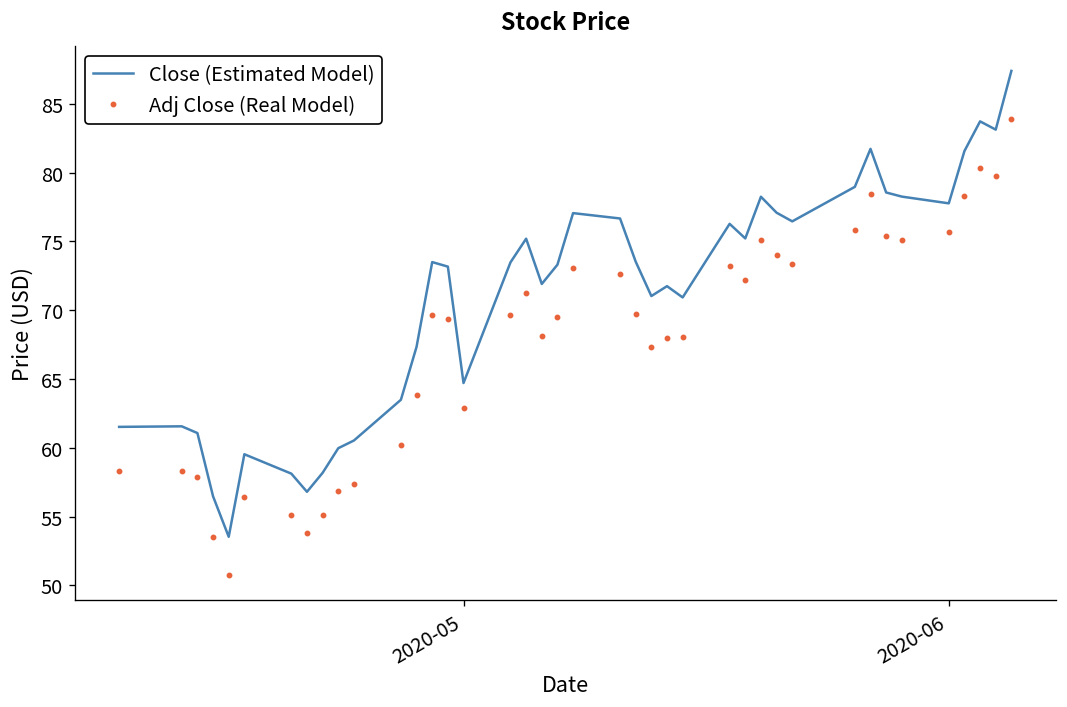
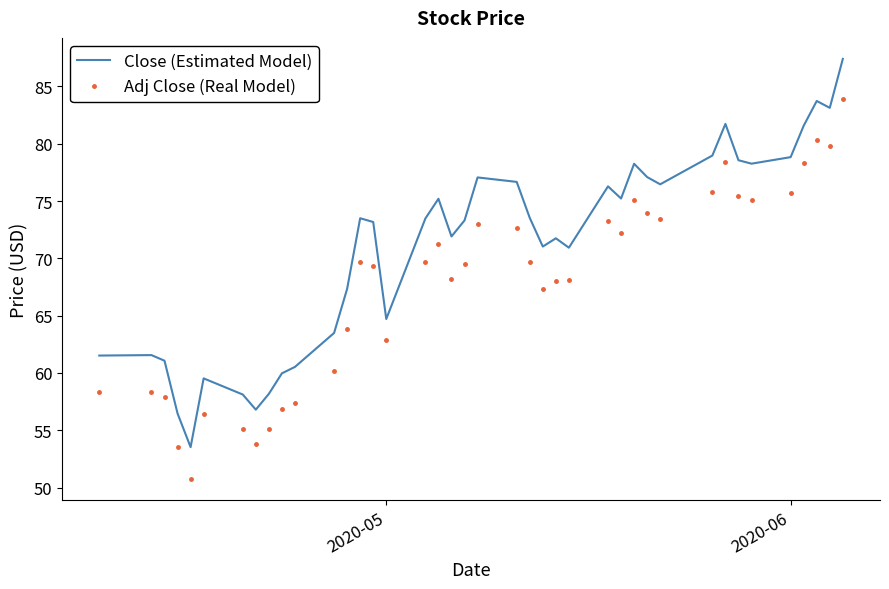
  {
    "Close (Estimated Model)": {
      "2020-05": 64.7,
-     "2020-06": 77.8
+     "2020-06": 78.8
    },
    "Adj Close (Real Model)": {
      "2020-05": 62.9,
      "2020-06": 75.7
    }
  }
